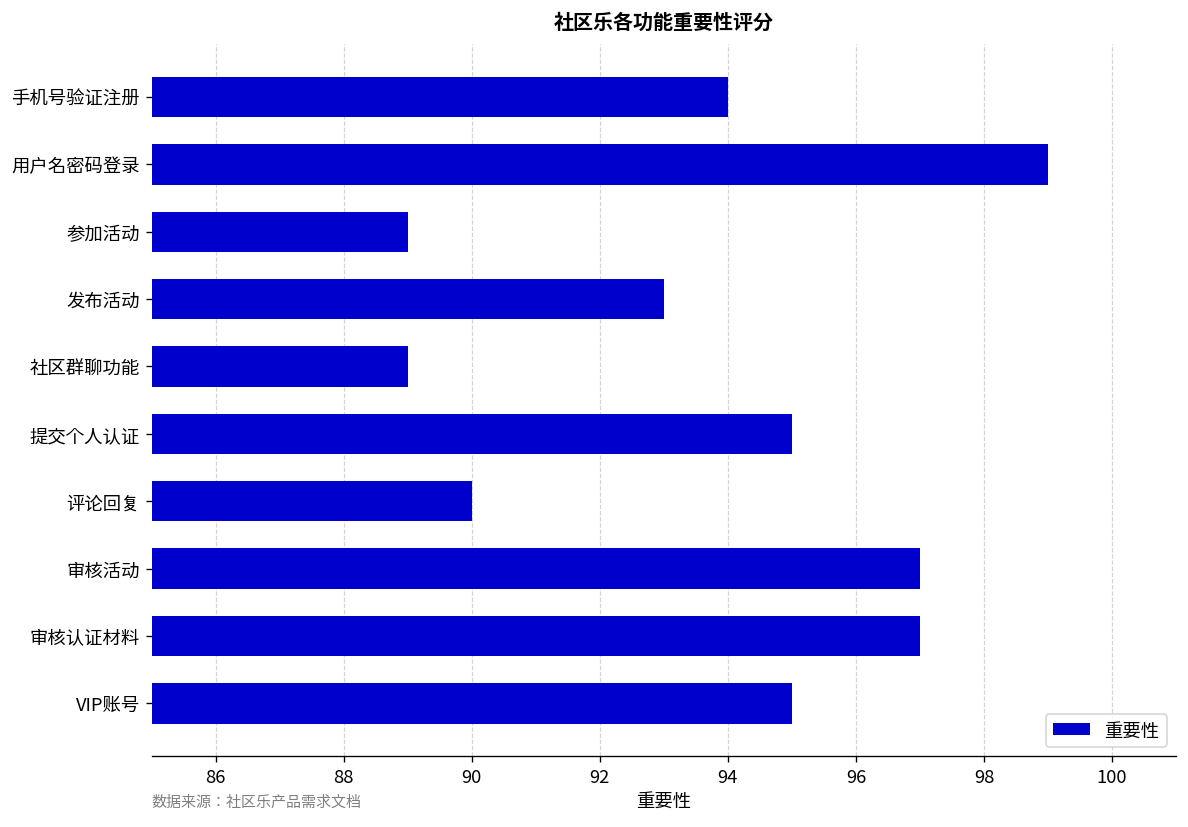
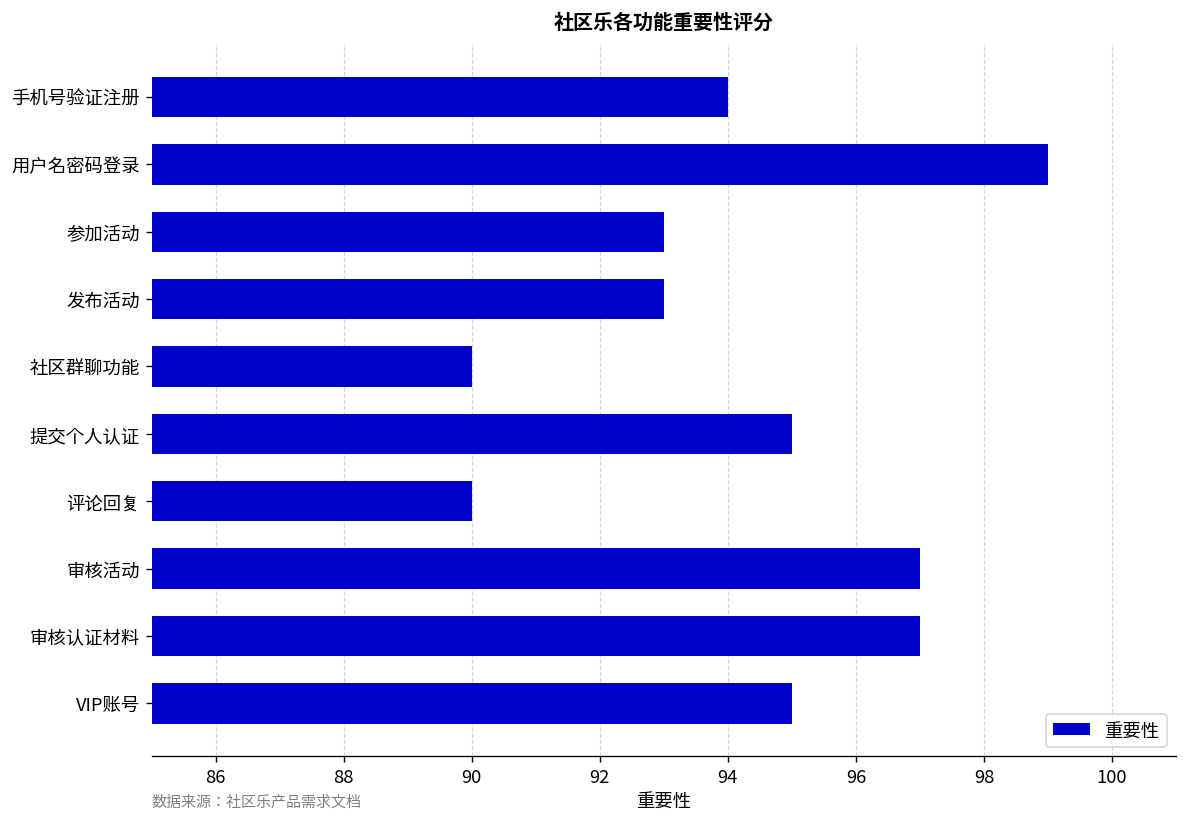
  {
    "手机号验证注册": 94,
    "用户名密码登录": 99,
-   "参加活动": 89,
+   "参加活动": 93,
    "发布活动": 93,
-   "社区群聊功能": 89,
+   "社区群聊功能": 90,
    "提交个人认证": 95,
    "评论回复": 90,
    "审核活动": 97,
    "审核认证材料": 97,
    "VIP账号": 95
  }
